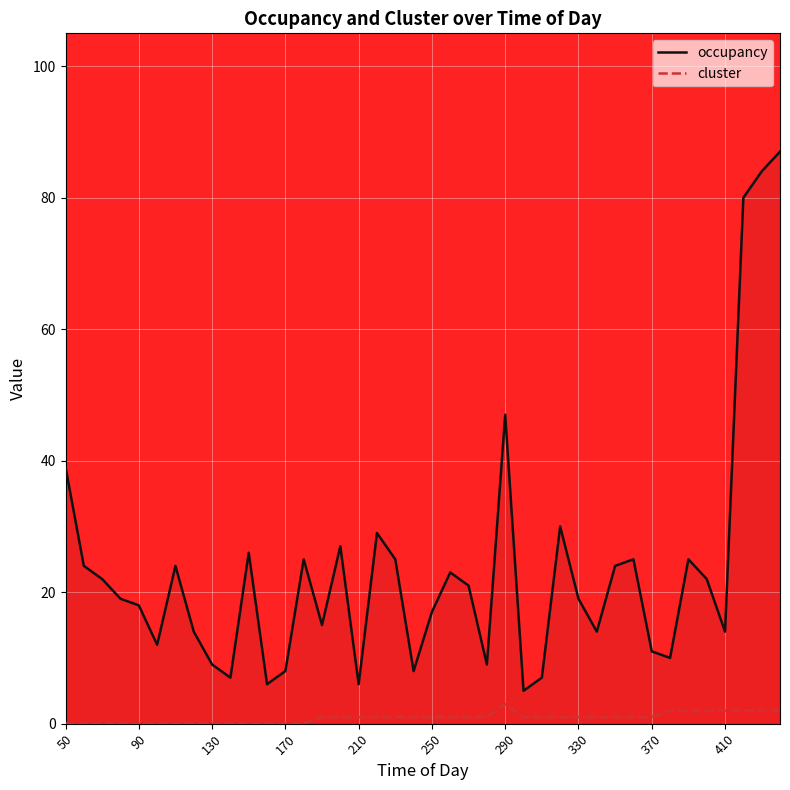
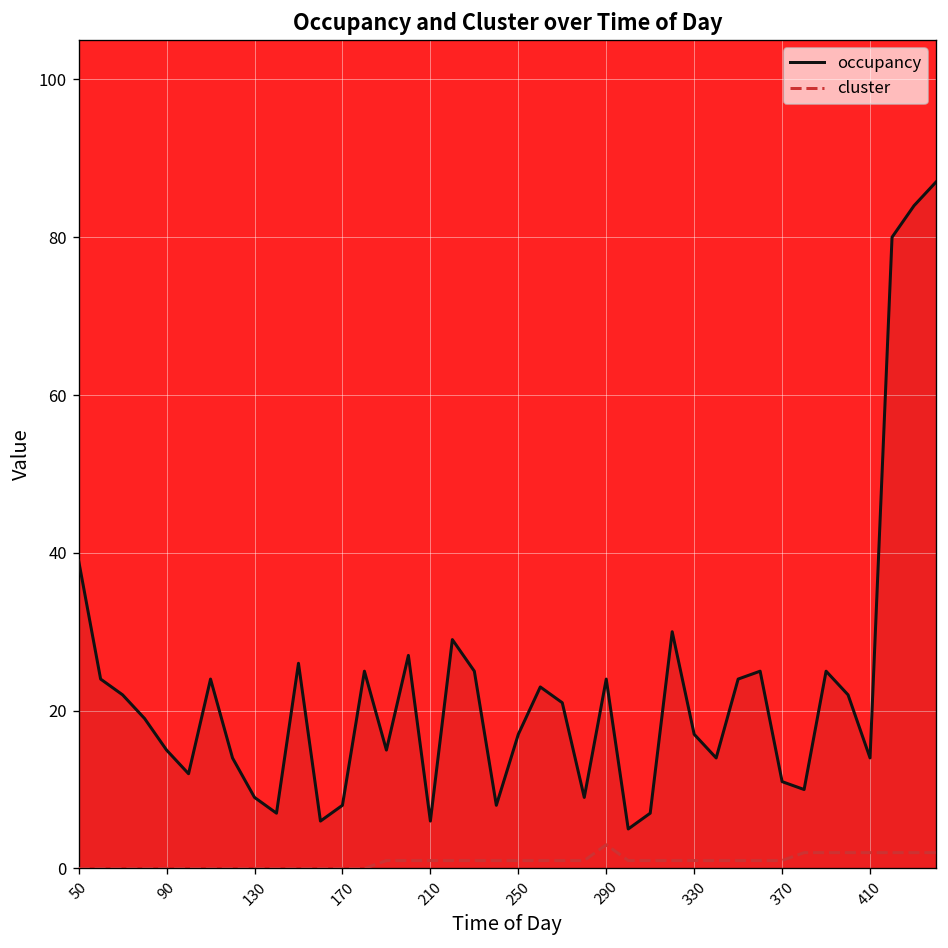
  {
    "occupancy": {
      "50": 39,
-     "90": 18,
+     "90": 15,
      "130": 9,
      "170": 8,
      "210": 6,
      "250": 17,
-     "290": 47,
-     "330": 19,
+     "290": 24,
+     "330": 17,
      "370": 11,
      "410": 14
    },
    "cluster": {
      "50": 0,
      "90": 0,
      "130": 0,
      "170": 0,
      "210": 1,
      "250": 1,
      "290": 3,
      "330": 1,
      "370": 1,
      "410": 2
    }
  }
